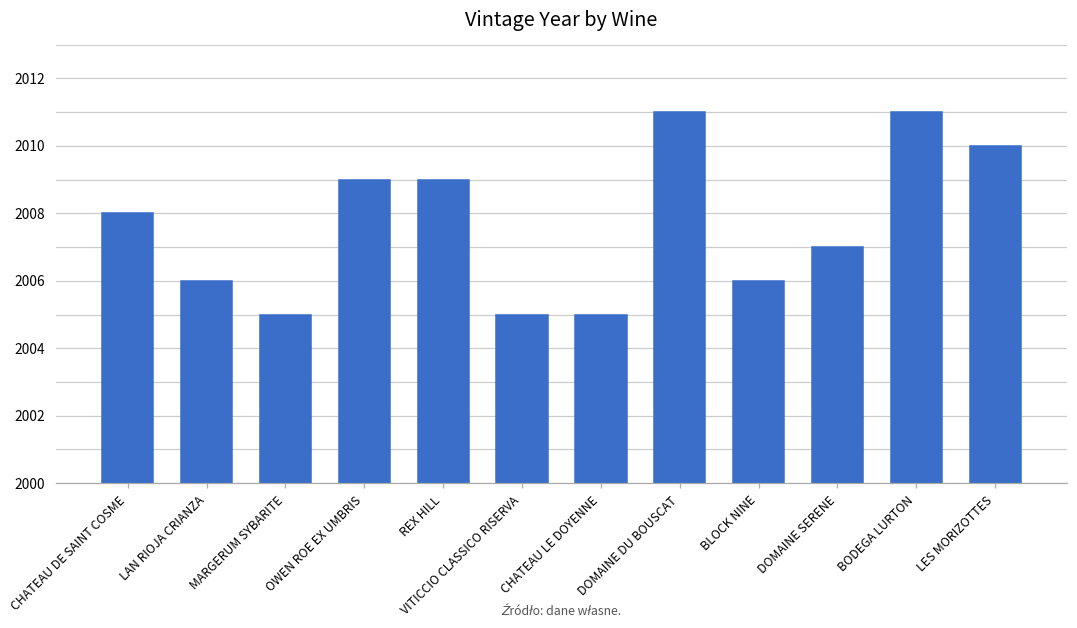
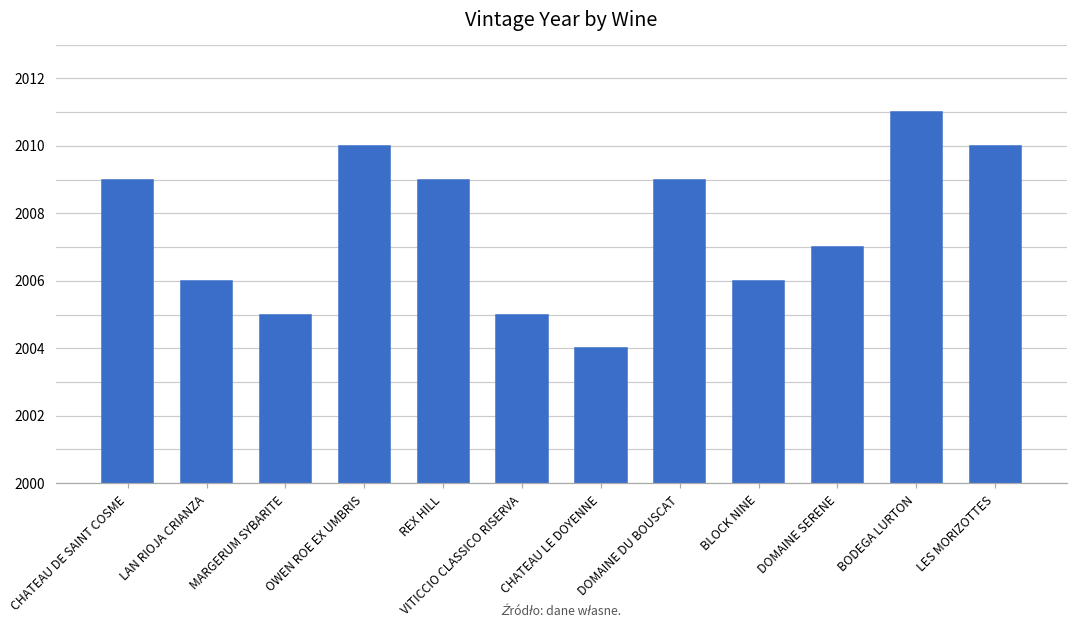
  {
-   "CHATEAU DE SAINT COSME": 2008,
+   "CHATEAU DE SAINT COSME": 2009,
    "LAN RIOJA CRIANZA": 2006,
    "MARGERUM SYBARITE": 2005,
-   "OWEN ROE EX UMBRIS": 2009,
+   "OWEN ROE EX UMBRIS": 2010,
    "REX HILL": 2009,
    "VITICCIO CLASSICO RISERVA": 2005,
-   "CHATEAU LE DOYENNE": 2005,
-   "DOMAINE DU BOUSCAT": 2011,
+   "CHATEAU LE DOYENNE": 2004,
+   "DOMAINE DU BOUSCAT": 2009,
    "BLOCK NINE": 2006,
    "DOMAINE SERENE": 2007,
    "BODEGA LURTON": 2011,
    "LES MORIZOTTES": 2010
  }
